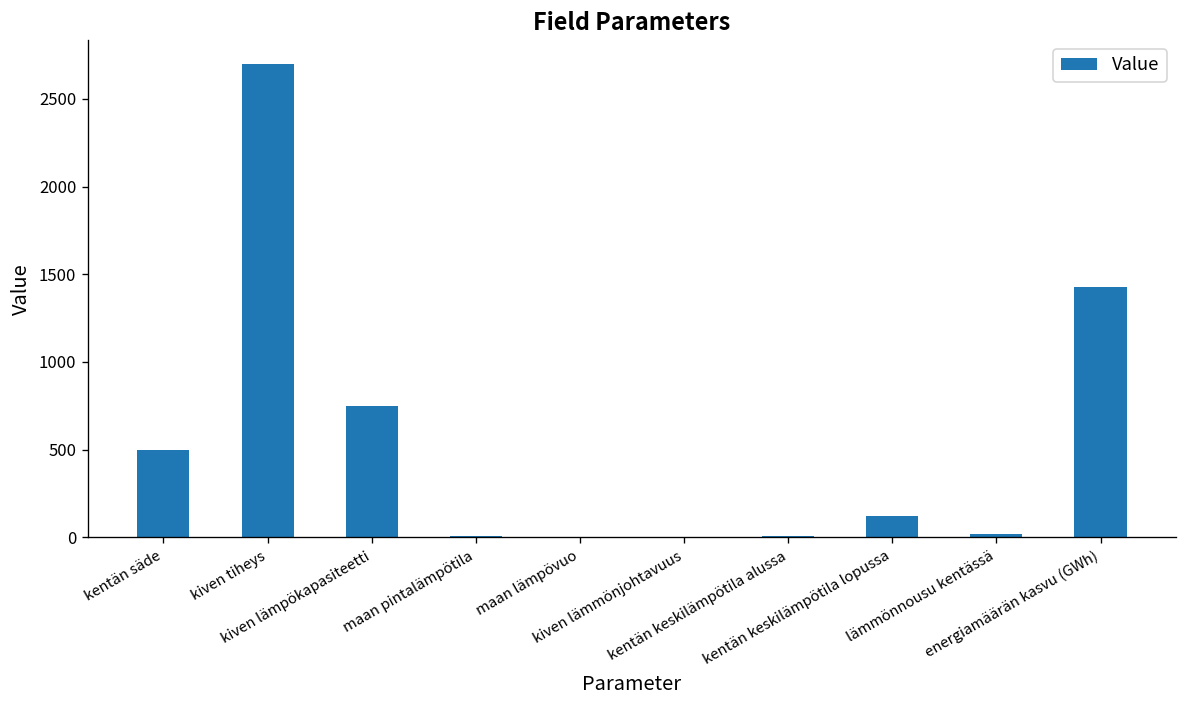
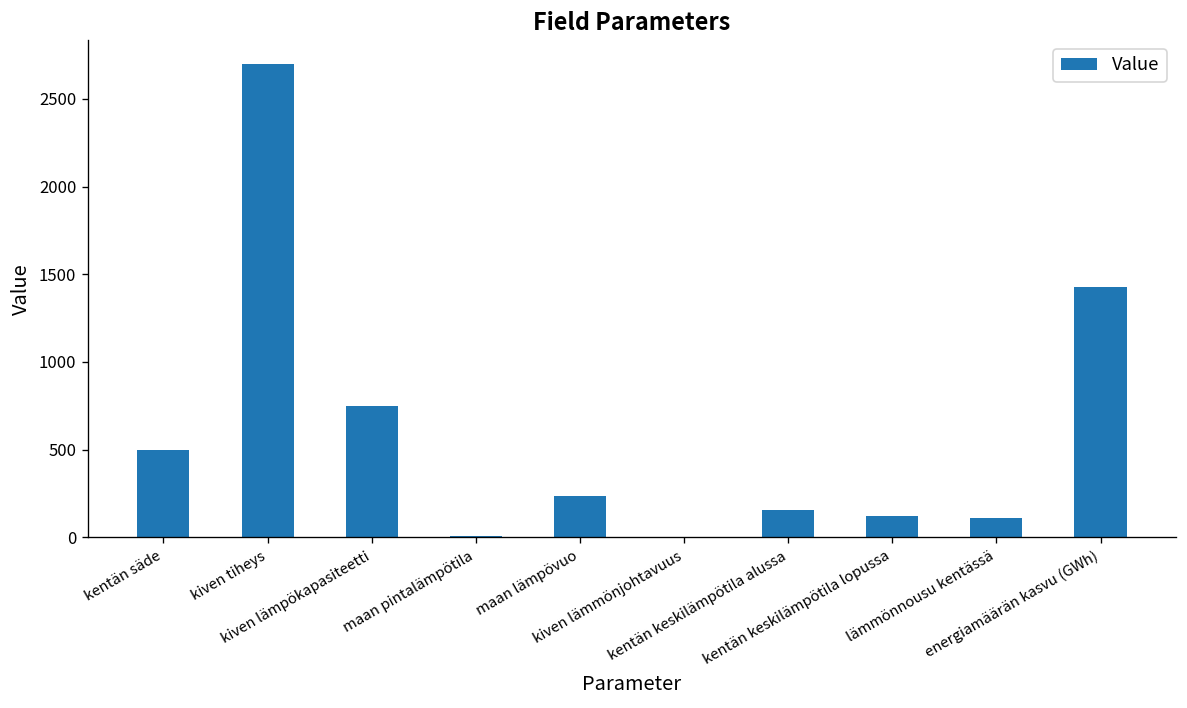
  {
    "kentän säde": 500,
    "kiven tiheys": 2700,
    "kiven lämpökapasiteetti": 750,
-   "maan lämpövuo": 0,
-   "kentän keskilämpötila alussa": 10,
+   "maan lämpövuo": 240,
+   "kentän keskilämpötila alussa": 160,
    "kentän keskilämpötila lopussa": 120,
-   "lämmönnousu kentässä": 20,
+   "lämmönnousu kentässä": 110,
    "energiamäärän kasvu (GWh)": 1430
  }
